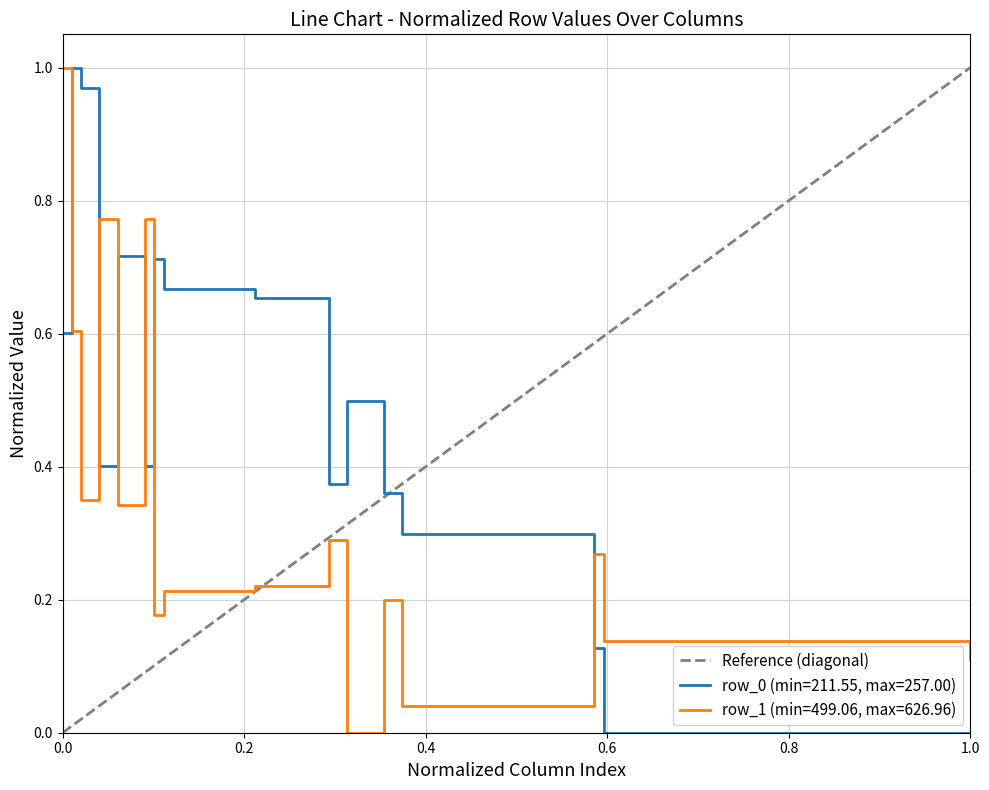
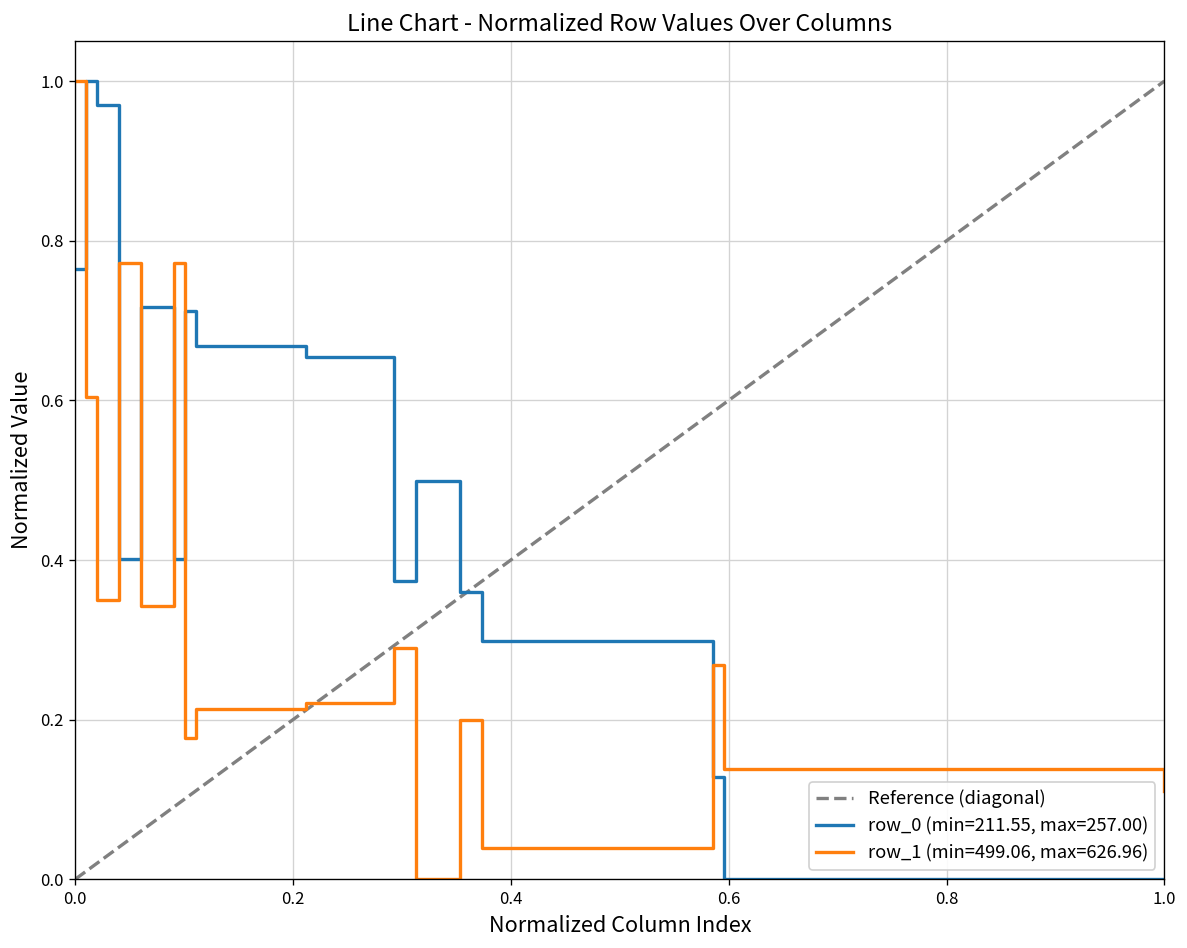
  {
    "Reference (diagonal)": {
      "0.0": 0.00,
      "1.0": 1.00
    },
    "row_0 (min=211.55, max=257.00)": {
-     "0.0": 0.60,
+     "0.0": 0.76,
      "1.0": 0.00
    },
    "row_1 (min=499.06, max=626.96)": {
      "0.0": 1.00,
      "1.0": 0.11
    }
  }
